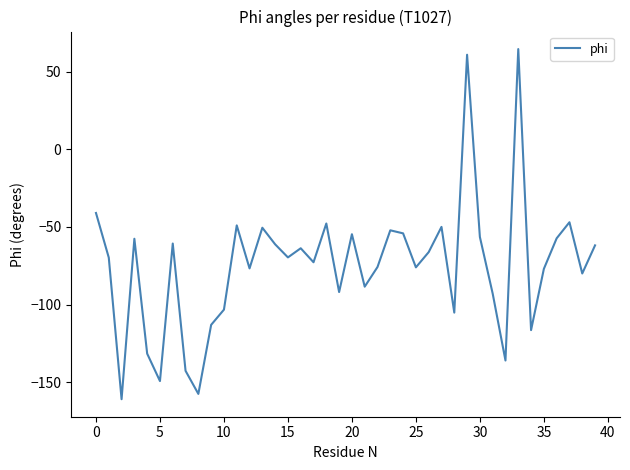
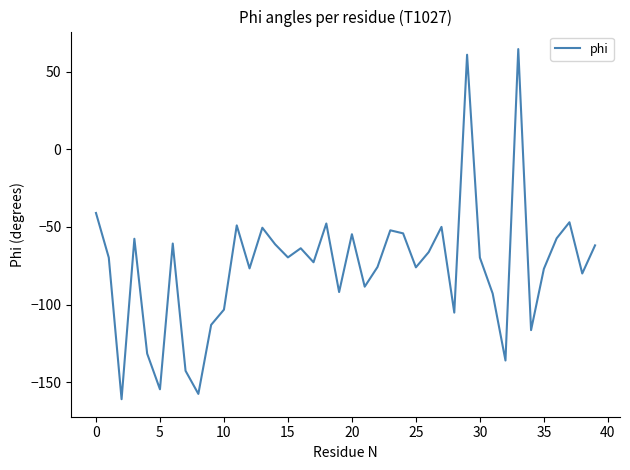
  {
    "0": -41,
-   "5": -149,
+   "5": -155,
    "10": -103,
    "15": -70,
    "20": -55,
    "25": -76,
-   "30": -56,
+   "30": -70,
    "35": -77
  }
